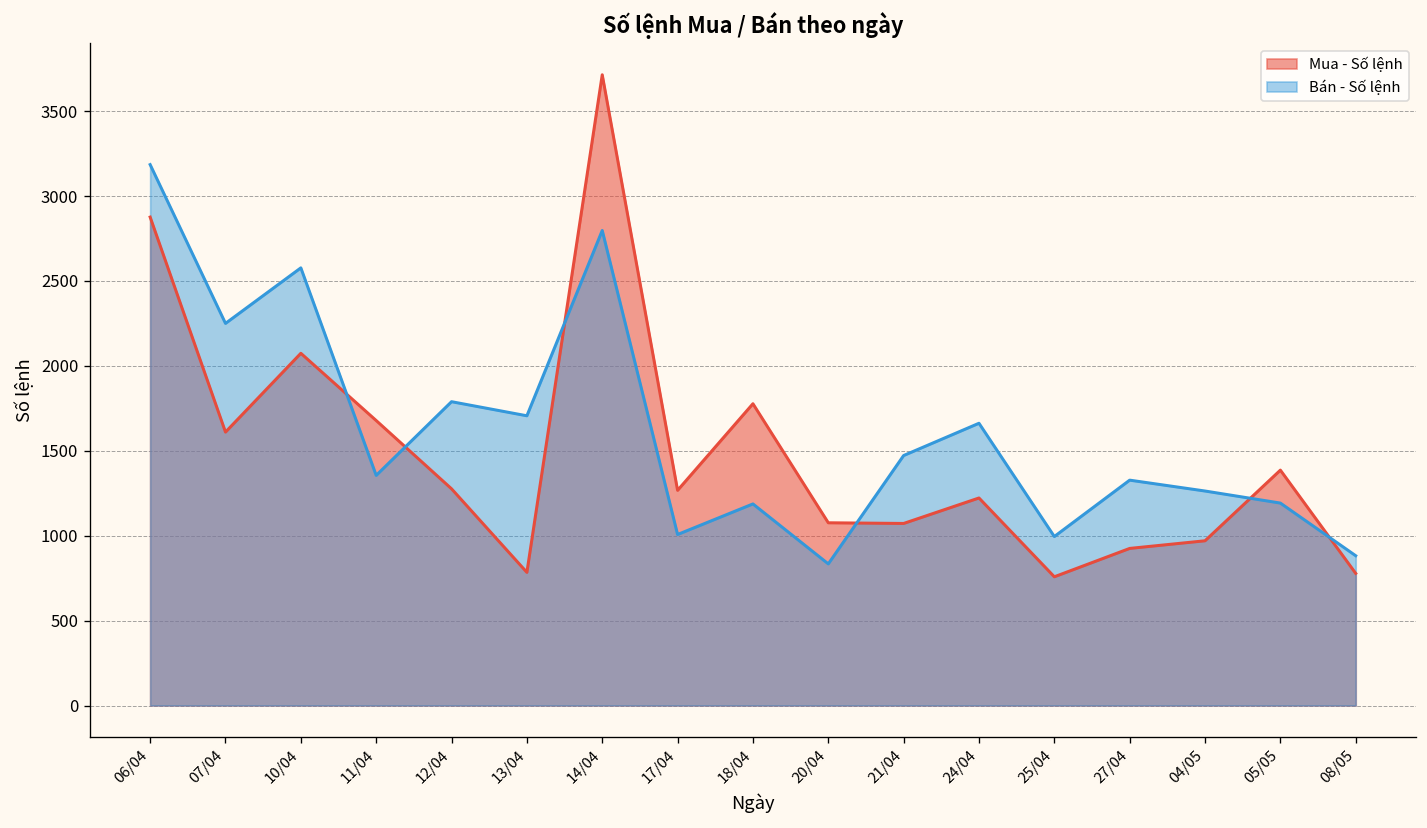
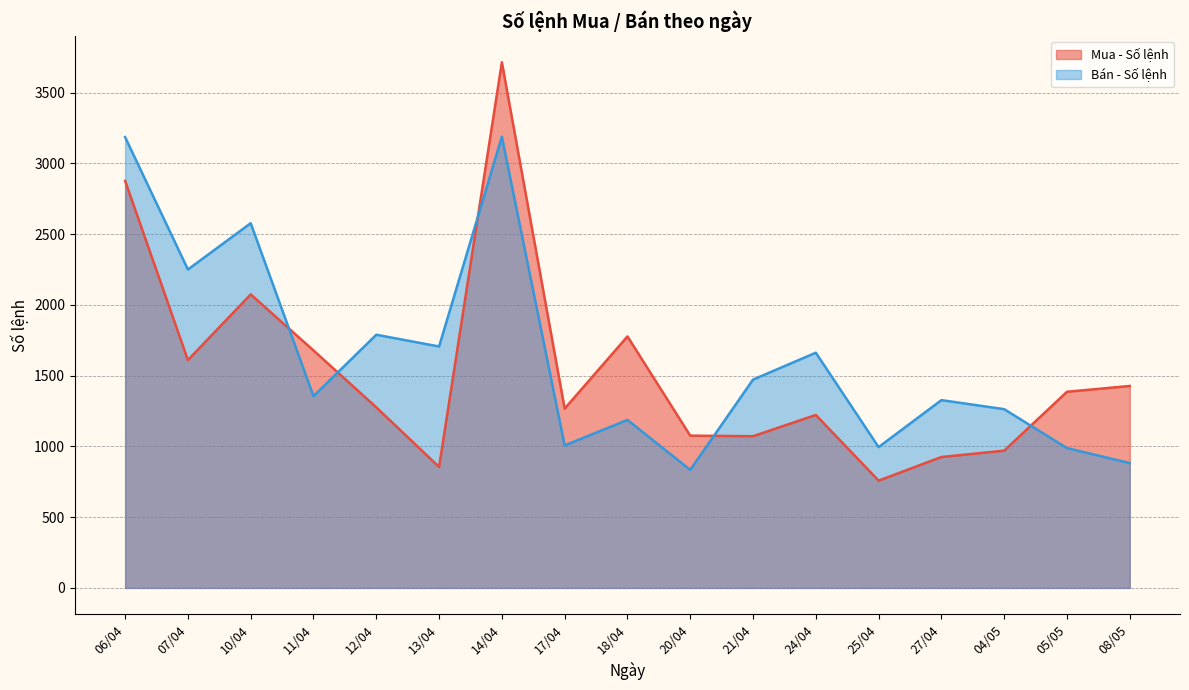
  {
    "Mua - Số lệnh": {
      "06/04": 2880,
      "07/04": 1610,
      "10/04": 2070,
      "11/04": 1680,
      "12/04": 1280,
-     "13/04": 780,
+     "13/04": 860,
      "14/04": 3710,
      "17/04": 1270,
      "18/04": 1780,
      "20/04": 1080,
      "21/04": 1070,
      "24/04": 1220,
      "25/04": 760,
      "27/04": 930,
      "04/05": 970,
      "05/05": 1390,
-     "08/05": 780
+     "08/05": 1430
    },
    "Bán - Số lệnh": {
      "06/04": 3190,
      "07/04": 2250,
      "10/04": 2580,
      "11/04": 1360,
      "12/04": 1790,
      "13/04": 1710,
-     "14/04": 2800,
+     "14/04": 3190,
      "17/04": 1010,
      "18/04": 1190,
      "20/04": 830,
      "21/04": 1470,
      "24/04": 1660,
      "25/04": 1000,
      "27/04": 1330,
      "04/05": 1260,
-     "05/05": 1190,
+     "05/05": 990,
      "08/05": 880
    }
  }
